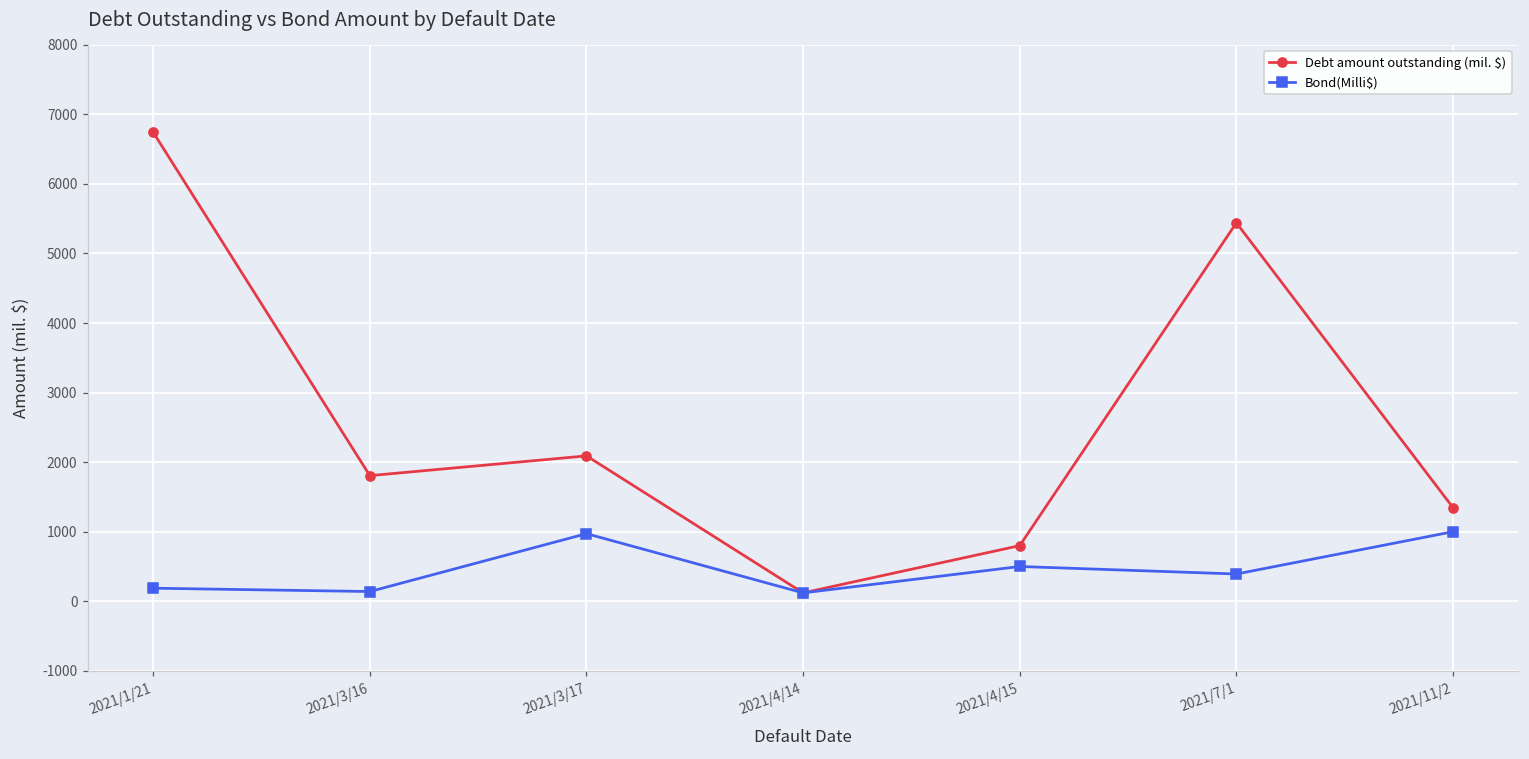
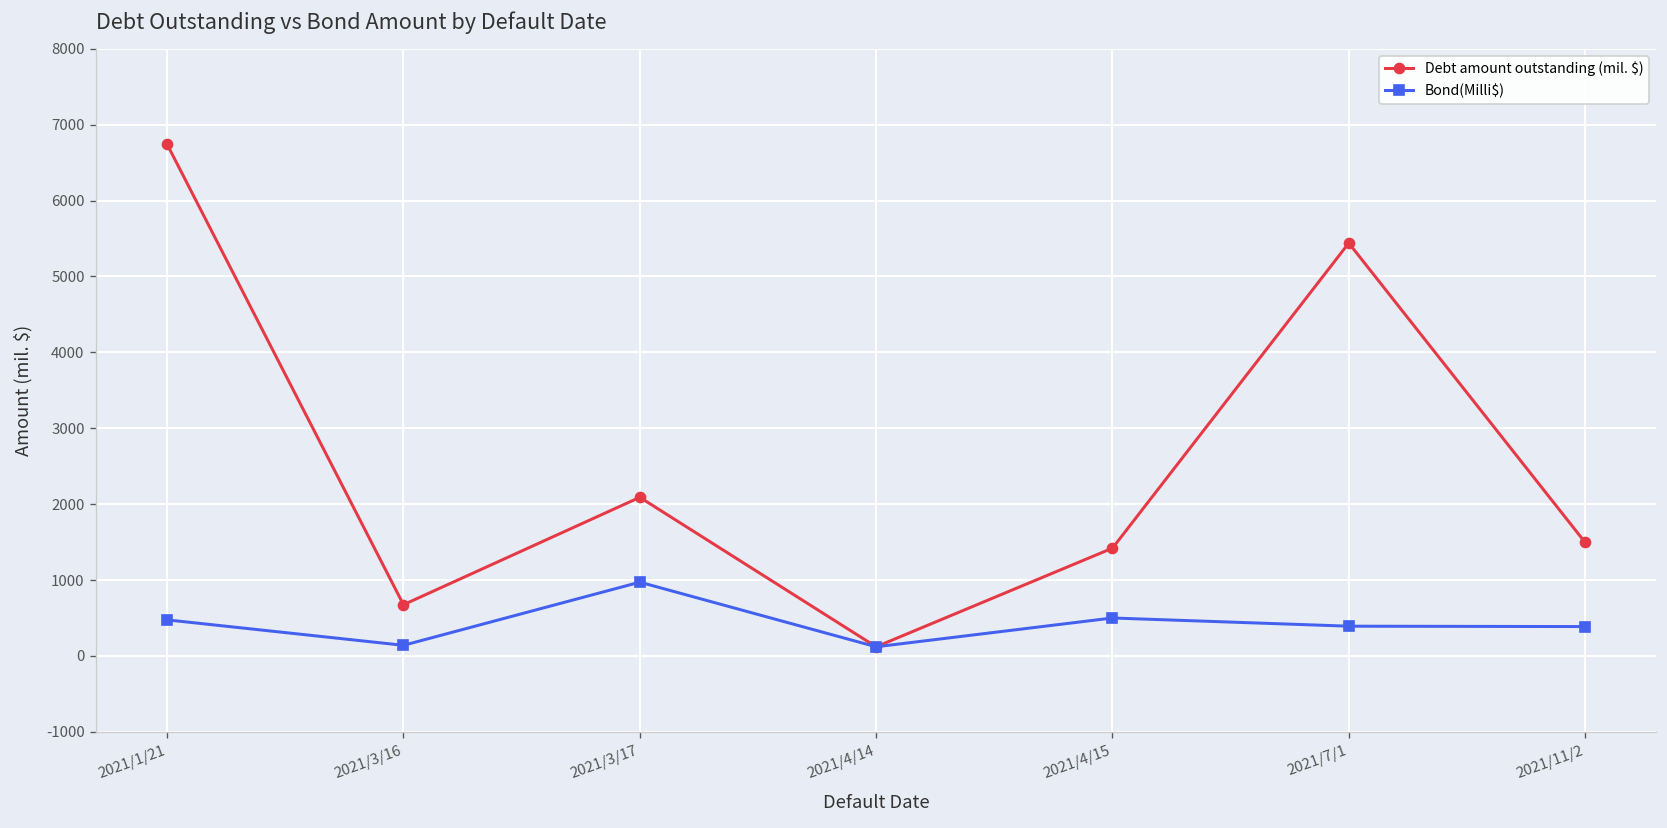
  {
    "Debt amount outstanding (mil. $)": {
      "2021/1/21": 6700,
-     "2021/3/16": 1800,
+     "2021/3/16": 700,
      "2021/3/17": 2100,
-     "2021/4/15": 800,
+     "2021/4/15": 1400,
      "2021/7/1": 5400,
-     "2021/11/2": 1300
+     "2021/11/2": 1500
    },
    "Bond(Milli$)": {
-     "2021/1/21": 200,
+     "2021/1/21": 500,
      "2021/3/16": 100,
      "2021/3/17": 1000,
      "2021/4/15": 500,
      "2021/7/1": 400,
-     "2021/11/2": 1000
+     "2021/11/2": 400
    }
  }
